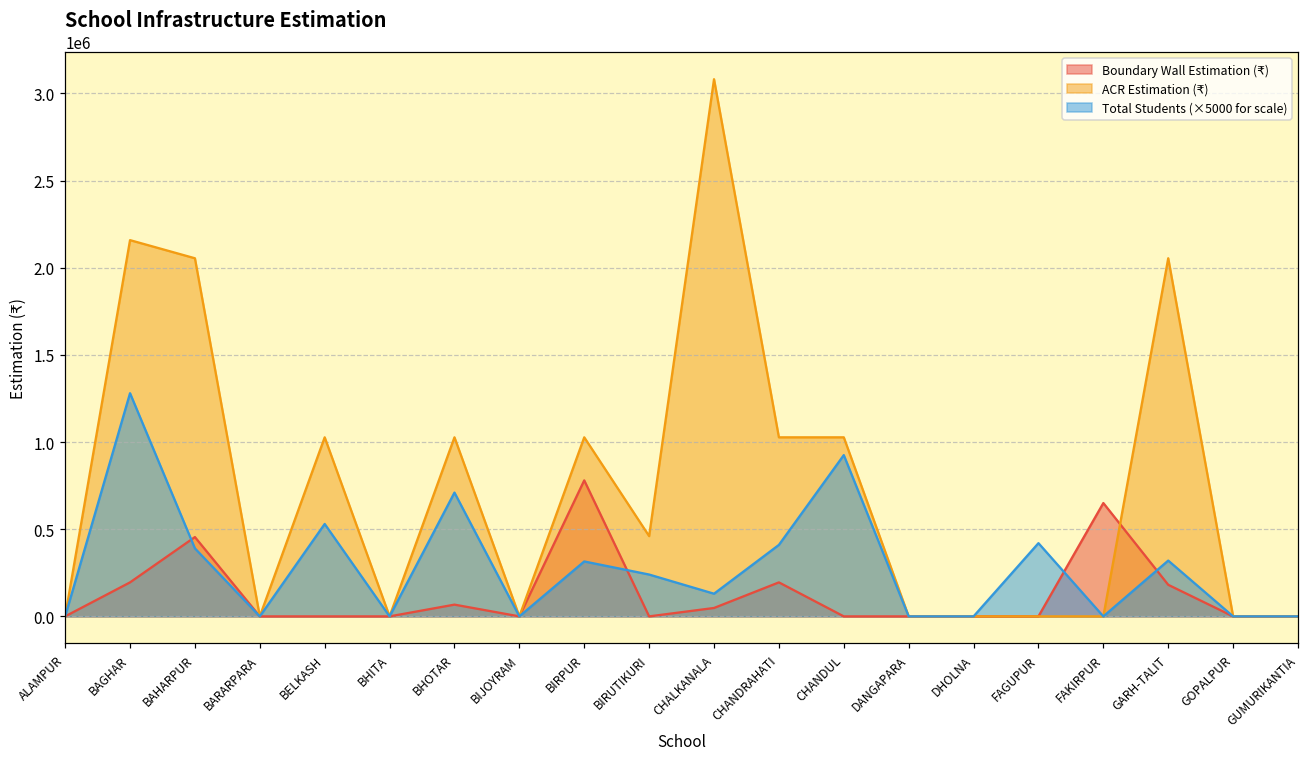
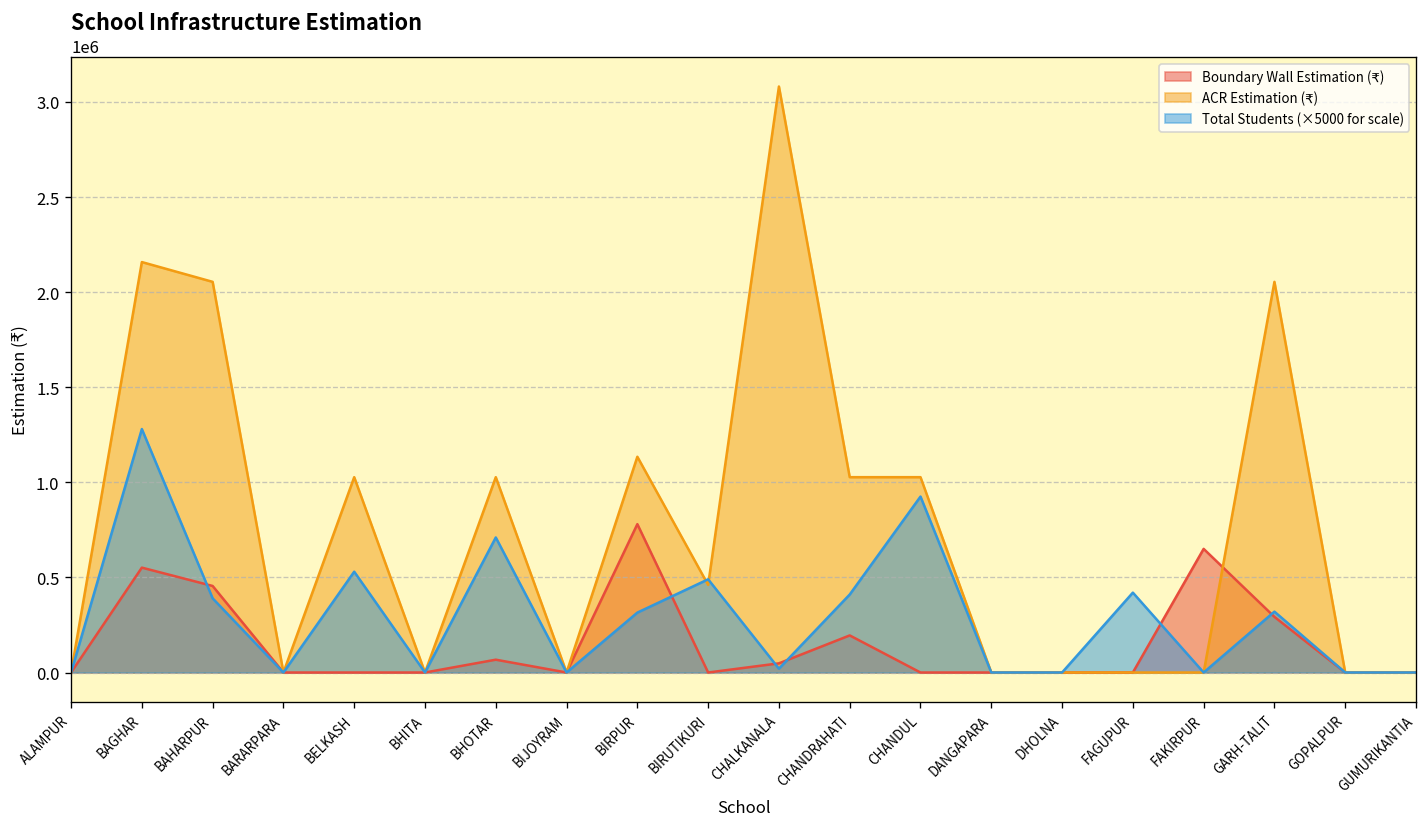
  {
    "Boundary Wall Estimation (₹)": {
-     "BAGHAR": 200000,
+     "BAGHAR": 550000,
      "BAHARPUR": 460000,
      "BELKASH": 0,
      "BHOTAR": 70000,
      "BIRPUR": 780000,
      "BIRUTIKURI": 0,
      "CHALKANALA": 50000,
      "CHANDRAHATI": 200000,
      "CHANDUL": 0,
      "FAKIRPUR": 650000,
-     "GARH-TALIT": 180000
+     "GARH-TALIT": 290000
    },
    "ACR Estimation (₹)": {
      "BAGHAR": 2160000,
      "BAHARPUR": 2050000,
      "BELKASH": 1030000,
      "BHOTAR": 1030000,
-     "BIRPUR": 1030000,
+     "BIRPUR": 1130000,
      "BIRUTIKURI": 460000,
      "CHALKANALA": 3080000,
      "CHANDRAHATI": 1030000,
      "CHANDUL": 1030000,
      "GARH-TALIT": 2050000
    },
    "Total Students (×5000 for scale)": {
      "BAGHAR": 1280000,
      "BAHARPUR": 390000,
      "BELKASH": 530000,
      "BHOTAR": 710000,
      "BIRPUR": 320000,
-     "BIRUTIKURI": 240000,
-     "CHALKANALA": 130000,
+     "BIRUTIKURI": 490000,
+     "CHALKANALA": 20000,
      "CHANDRAHATI": 410000,
      "CHANDUL": 930000,
      "FAGUPUR": 420000,
      "GARH-TALIT": 320000
    }
  }
